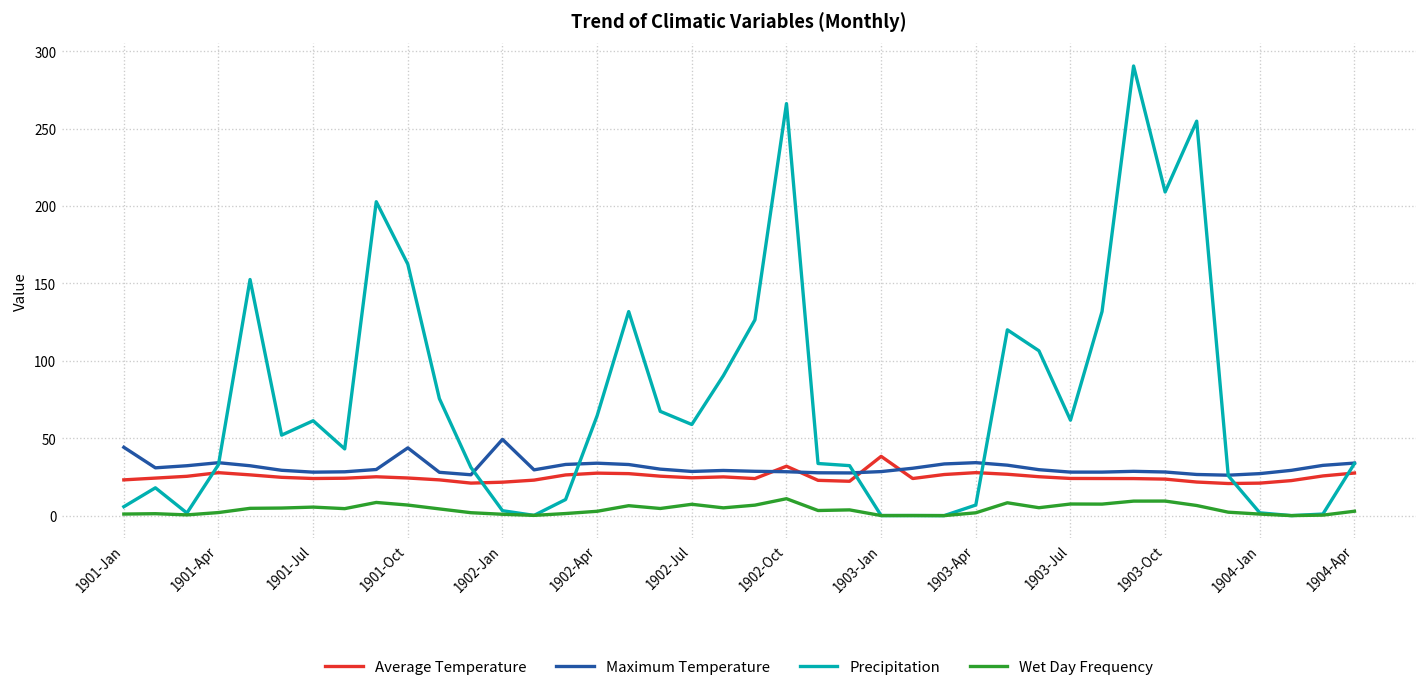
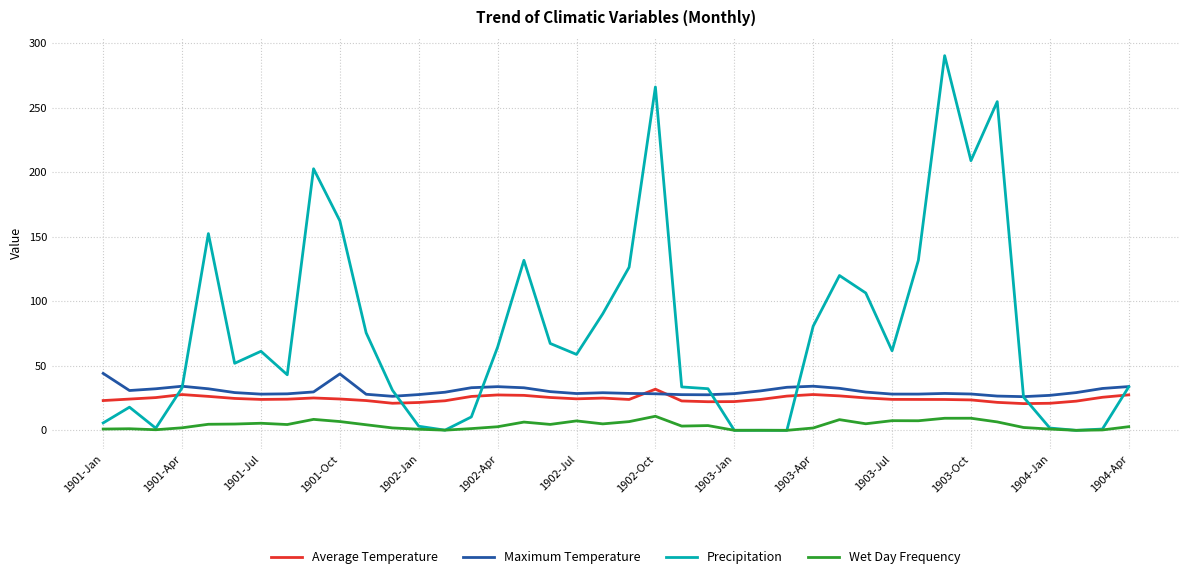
  {
    "Average Temperature": {
      "1901-Jan": 23,
      "1901-Apr": 28,
      "1901-Jul": 24,
      "1901-Oct": 24,
      "1902-Jan": 22,
      "1902-Apr": 27,
      "1902-Jul": 24,
      "1902-Oct": 32,
-     "1903-Jan": 38,
+     "1903-Jan": 22,
      "1903-Apr": 28,
      "1903-Jul": 24,
      "1903-Oct": 24,
      "1904-Jan": 21,
      "1904-Apr": 28
    },
    "Maximum Temperature": {
      "1901-Jan": 44,
      "1901-Jul": 28,
      "1901-Oct": 44,
-     "1902-Jan": 49,
+     "1902-Jan": 28,
      "1902-Apr": 34,
      "1902-Jul": 29,
      "1902-Oct": 28,
      "1903-Jan": 28,
      "1903-Apr": 34,
      "1903-Jul": 28,
      "1903-Oct": 28,
      "1904-Jan": 27
    },
    "Precipitation": {
      "1901-Jan": 6,
      "1901-Jul": 61,
      "1901-Oct": 162,
      "1902-Jan": 3,
      "1902-Apr": 65,
      "1902-Jul": 59,
      "1902-Oct": 266,
-     "1903-Apr": 7,
+     "1903-Apr": 81,
      "1903-Jul": 62,
      "1903-Oct": 209
    },
    "Wet Day Frequency": {
      "1901-Jan": 1,
      "1901-Apr": 2,
      "1901-Jul": 5,
      "1901-Oct": 7,
      "1902-Jan": 1,
      "1902-Apr": 3,
      "1902-Jul": 7,
      "1902-Oct": 11,
      "1903-Apr": 2,
      "1903-Jul": 7,
      "1903-Oct": 9,
      "1904-Apr": 3
    }
  }
